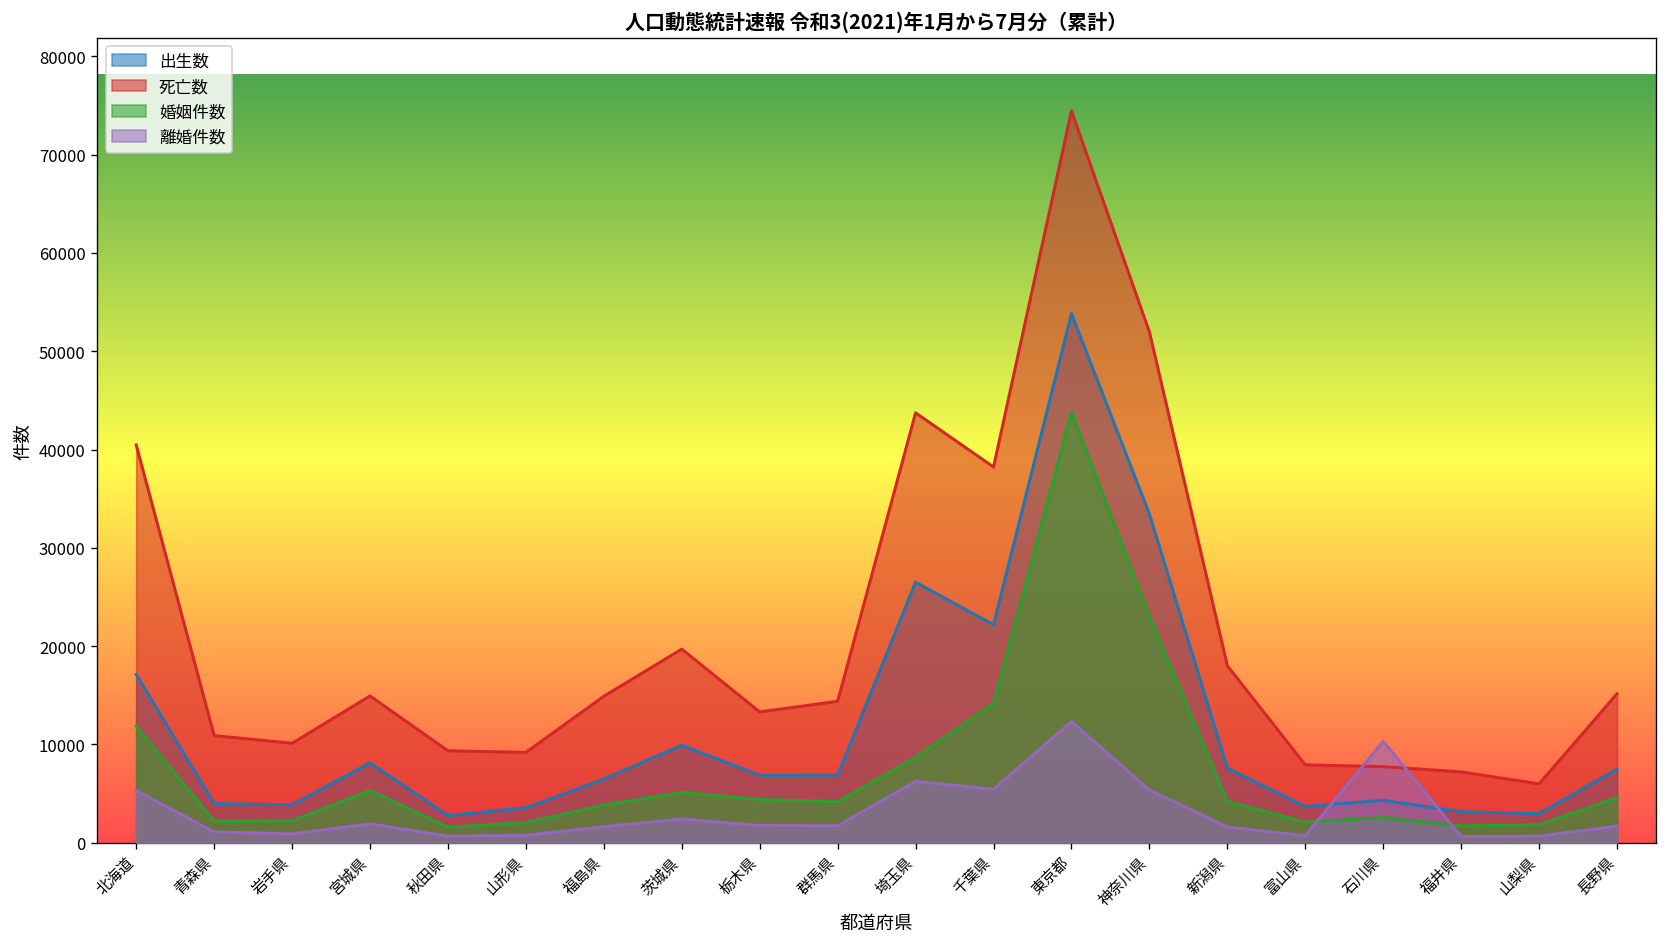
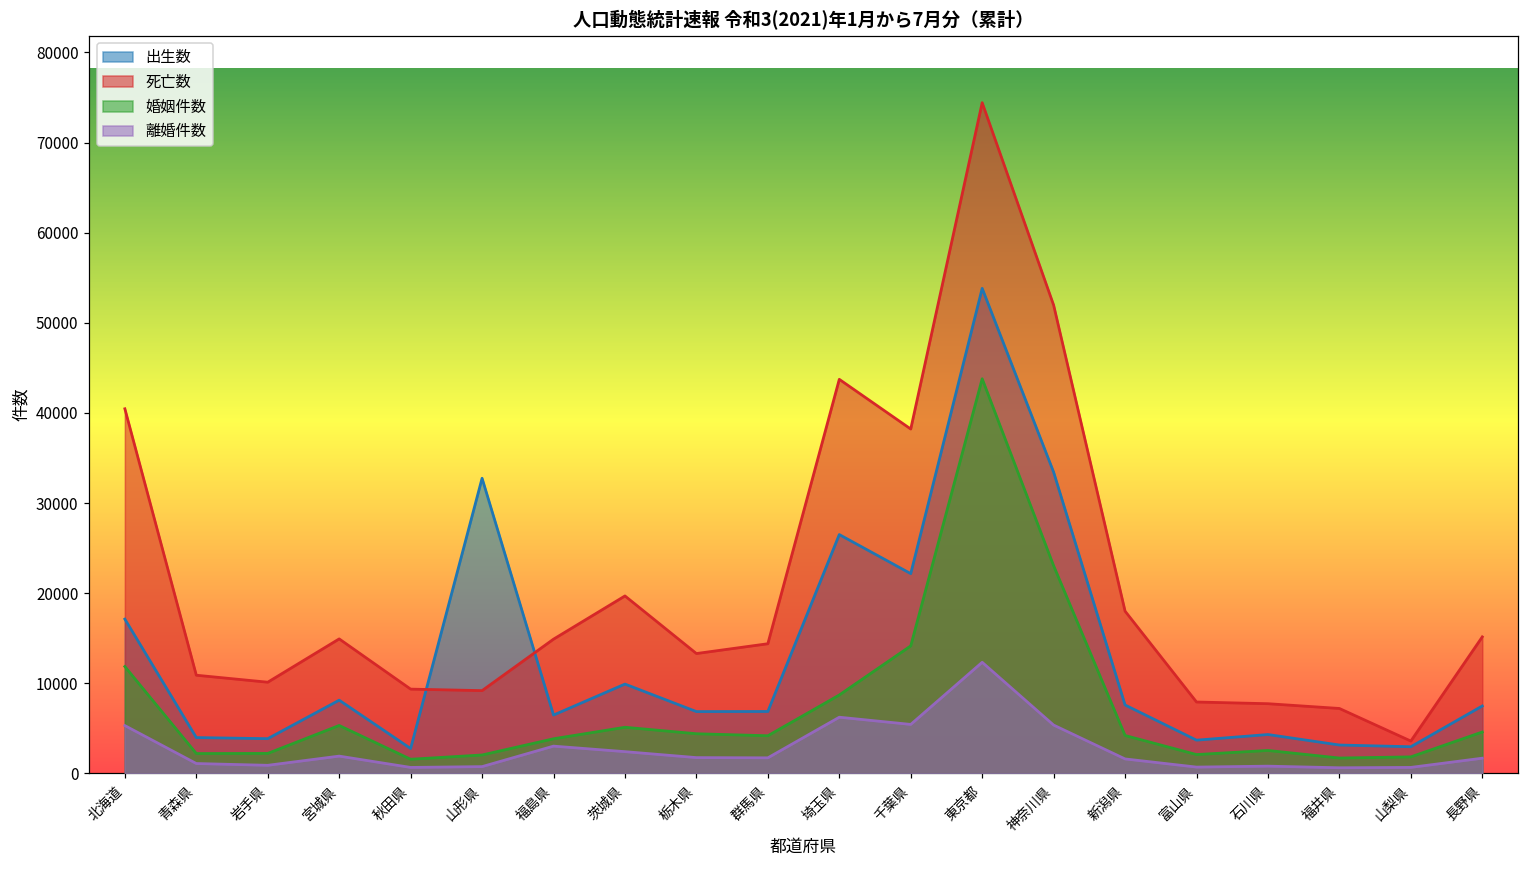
  {
    "出生数": {
      "北海道": 17000,
      "青森県": 4000,
      "岩手県": 4000,
      "宮城県": 8000,
      "秋田県": 3000,
-     "山形県": 4000,
+     "山形県": 33000,
      "福島県": 6000,
      "茨城県": 10000,
      "栃木県": 7000,
      "群馬県": 7000,
      "埼玉県": 27000,
      "千葉県": 22000,
      "東京都": 54000,
      "神奈川県": 33000,
      "新潟県": 8000,
      "富山県": 4000,
      "石川県": 4000,
      "福井県": 3000,
      "山梨県": 3000,
      "長野県": 7000
    },
    "死亡数": {
      "北海道": 40000,
      "青森県": 11000,
      "岩手県": 10000,
      "宮城県": 15000,
      "秋田県": 9000,
      "山形県": 9000,
      "福島県": 15000,
      "茨城県": 20000,
      "栃木県": 13000,
      "群馬県": 14000,
      "埼玉県": 44000,
      "千葉県": 38000,
      "東京都": 74000,
      "神奈川県": 52000,
      "新潟県": 18000,
      "富山県": 8000,
      "石川県": 8000,
      "福井県": 7000,
-     "山梨県": 6000,
+     "山梨県": 4000,
      "長野県": 15000
    },
    "婚姻件数": {
      "北海道": 12000,
      "青森県": 2000,
      "岩手県": 2000,
      "宮城県": 5000,
      "秋田県": 2000,
      "山形県": 2000,
      "福島県": 4000,
      "茨城県": 5000,
      "栃木県": 4000,
      "群馬県": 4000,
      "埼玉県": 9000,
      "千葉県": 14000,
      "東京都": 44000,
      "神奈川県": 23000,
      "新潟県": 4000,
      "富山県": 2000,
      "石川県": 3000,
      "福井県": 2000,
      "山梨県": 2000,
      "長野県": 5000
    },
    "離婚件数": {
      "北海道": 5000,
      "青森県": 1000,
      "岩手県": 1000,
      "宮城県": 2000,
      "秋田県": 1000,
      "山形県": 1000,
-     "福島県": 2000,
+     "福島県": 3000,
      "茨城県": 2000,
      "栃木県": 2000,
      "群馬県": 2000,
      "埼玉県": 6000,
      "千葉県": 5000,
      "東京都": 12000,
      "神奈川県": 5000,
      "新潟県": 2000,
      "富山県": 1000,
-     "石川県": 10000,
+     "石川県": 1000,
      "福井県": 1000,
      "山梨県": 1000,
      "長野県": 2000
    }
  }
